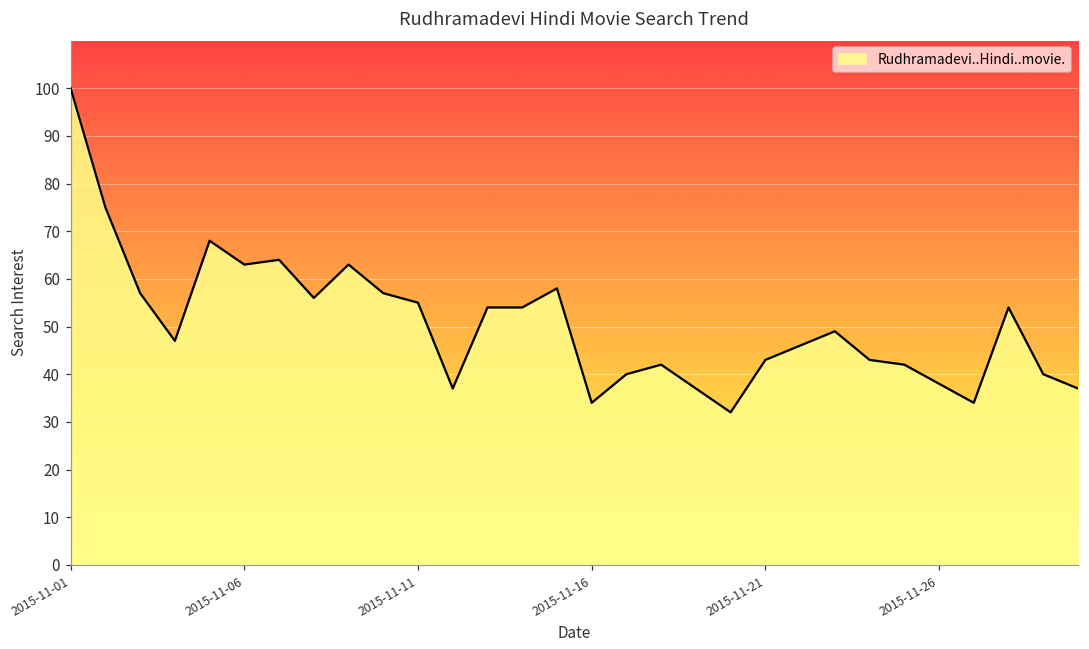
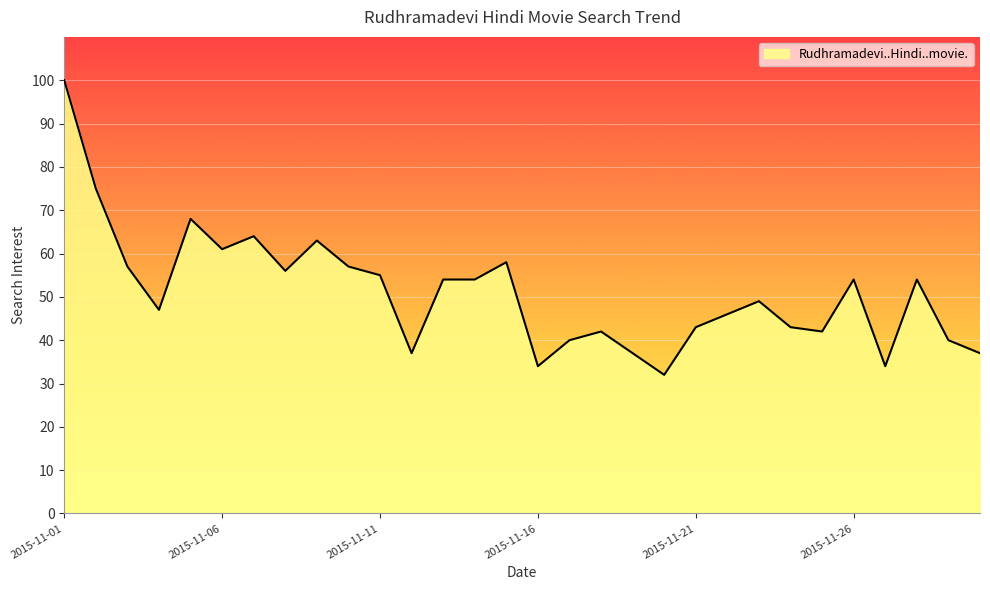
  {
    "2015-11-01": 100,
-   "2015-11-06": 63,
+   "2015-11-06": 61,
    "2015-11-11": 55,
    "2015-11-16": 34,
    "2015-11-21": 43,
-   "2015-11-26": 38
+   "2015-11-26": 54
  }
